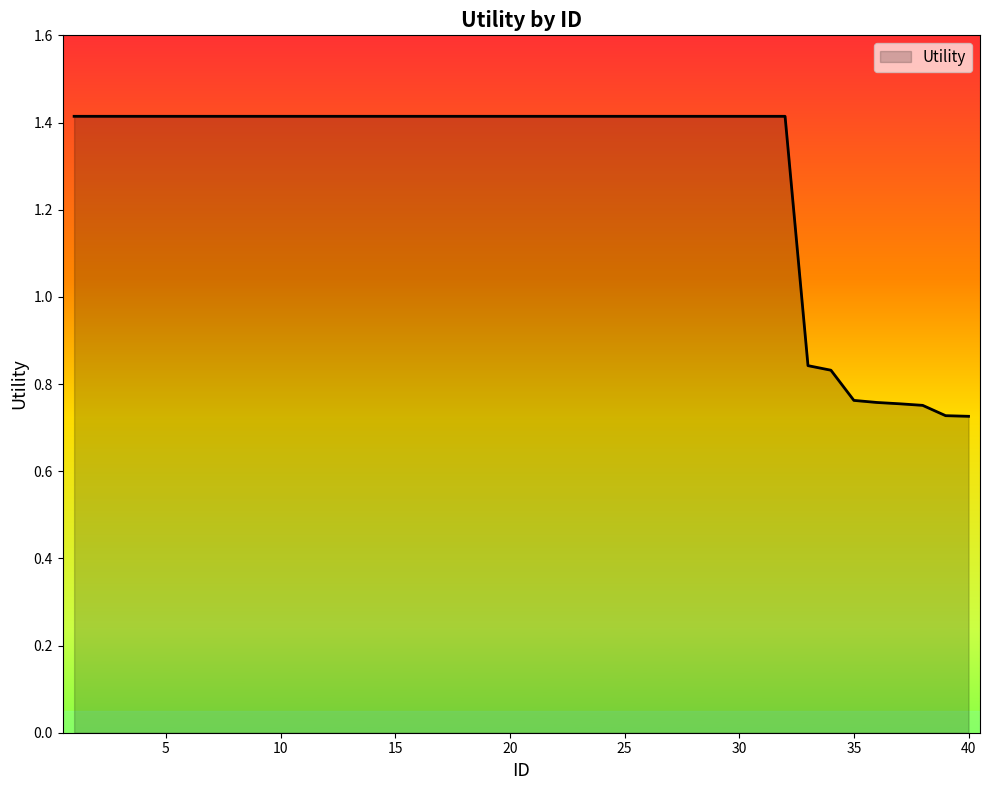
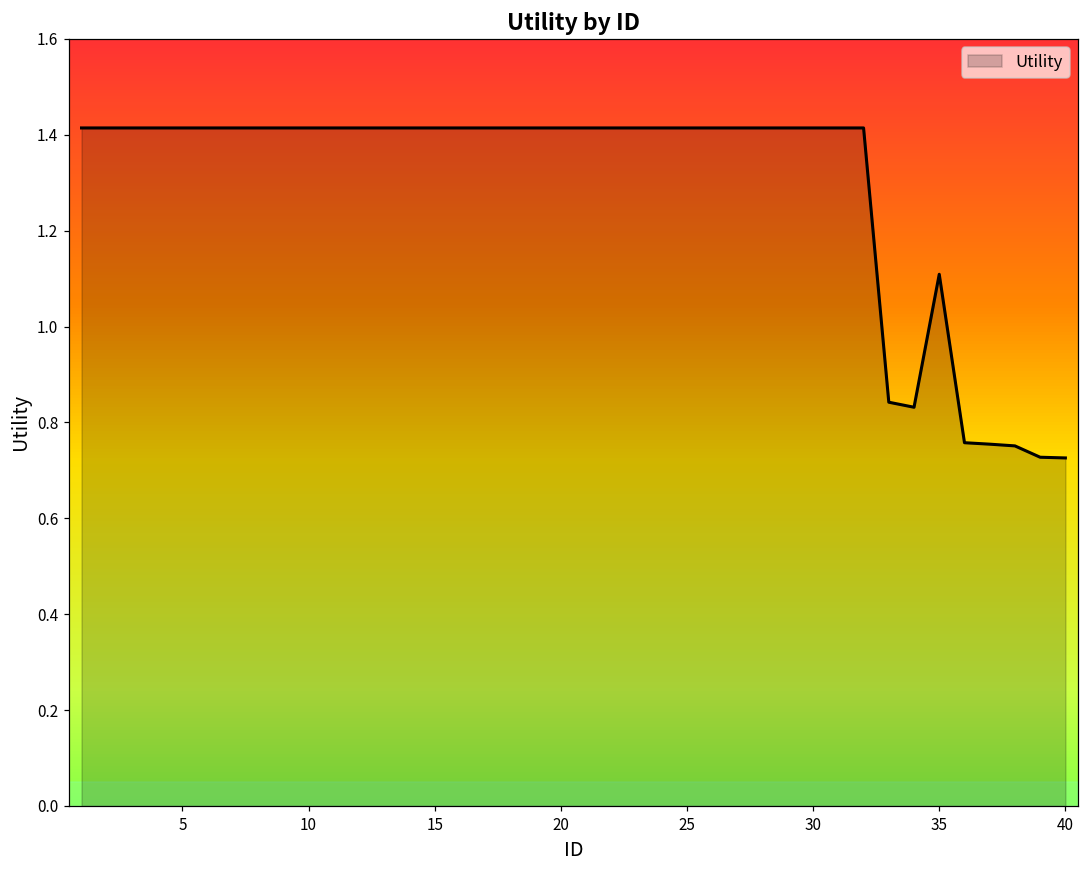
  {
    "5": 1.41,
    "10": 1.41,
    "15": 1.41,
    "20": 1.41,
    "25": 1.41,
    "30": 1.41,
-   "35": 0.76,
+   "35": 1.11,
    "40": 0.73
  }
